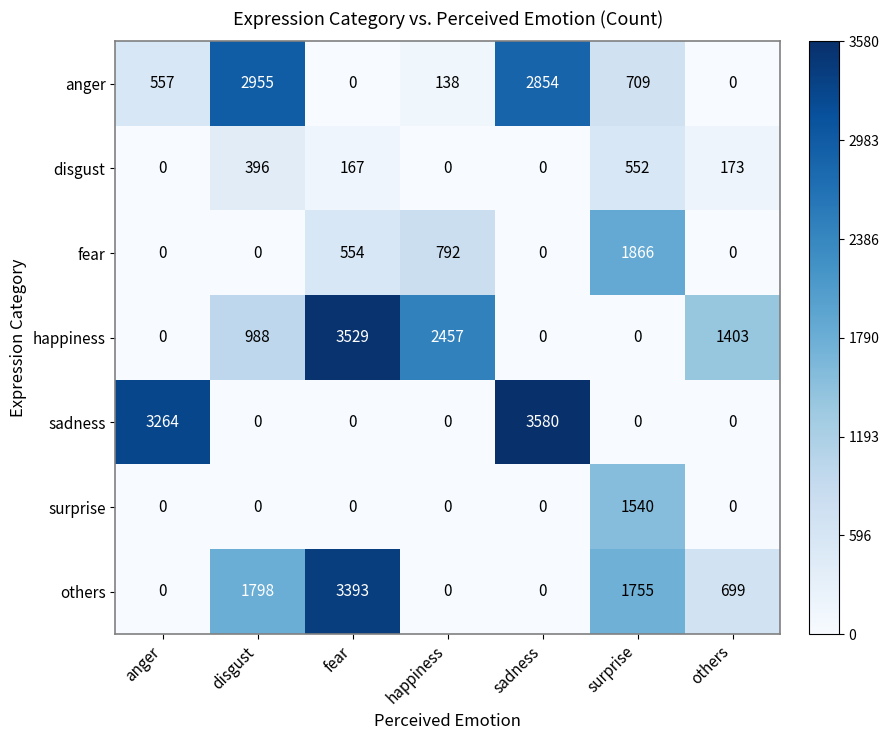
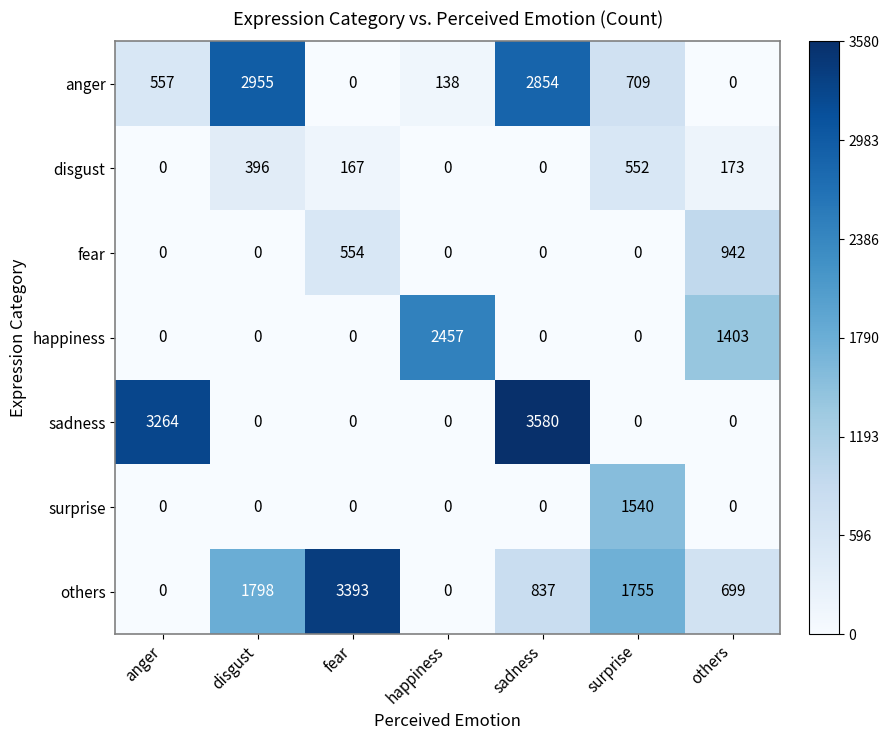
  {
    "anger": {
      "anger": 557,
      "disgust": 2955,
      "fear": 0,
      "happiness": 138,
      "sadness": 2854,
      "surprise": 709,
      "others": 0
    },
    "disgust": {
      "anger": 0,
      "disgust": 396,
      "fear": 167,
      "happiness": 0,
      "sadness": 0,
      "surprise": 552,
      "others": 173
    },
    "fear": {
      "anger": 0,
      "disgust": 0,
      "fear": 554,
-     "happiness": 792,
+     "happiness": 0,
      "sadness": 0,
-     "surprise": 1866,
-     "others": 0
+     "surprise": 0,
+     "others": 942
    },
    "happiness": {
      "anger": 0,
-     "disgust": 988,
-     "fear": 3529,
+     "disgust": 0,
+     "fear": 0,
      "happiness": 2457,
      "sadness": 0,
      "surprise": 0,
      "others": 1403
    },
    "sadness": {
      "anger": 3264,
      "disgust": 0,
      "fear": 0,
      "happiness": 0,
      "sadness": 3580,
      "surprise": 0,
      "others": 0
    },
    "surprise": {
      "anger": 0,
      "disgust": 0,
      "fear": 0,
      "happiness": 0,
      "sadness": 0,
      "surprise": 1540,
      "others": 0
    },
    "others": {
      "anger": 0,
      "disgust": 1798,
      "fear": 3393,
      "happiness": 0,
-     "sadness": 0,
+     "sadness": 837,
      "surprise": 1755,
      "others": 699
    }
  }
